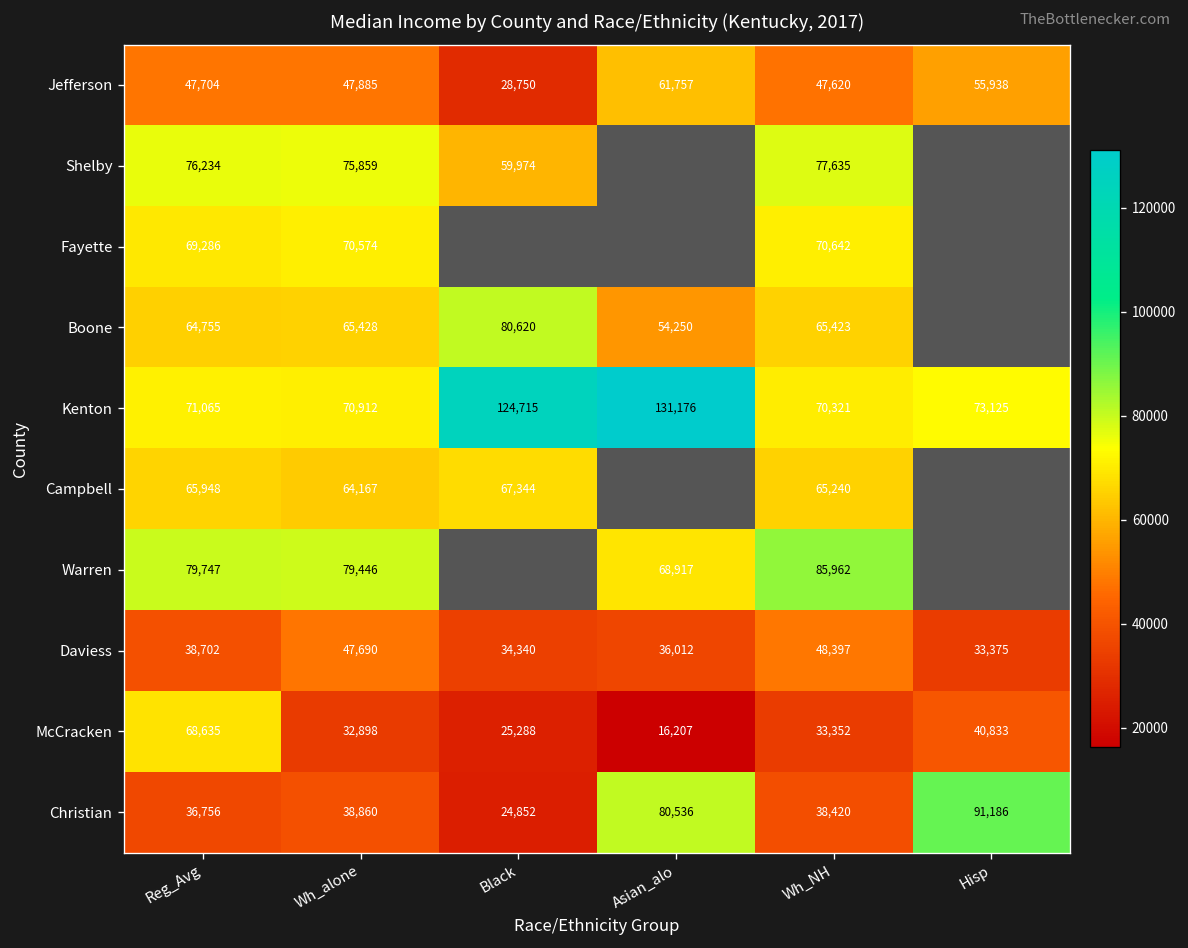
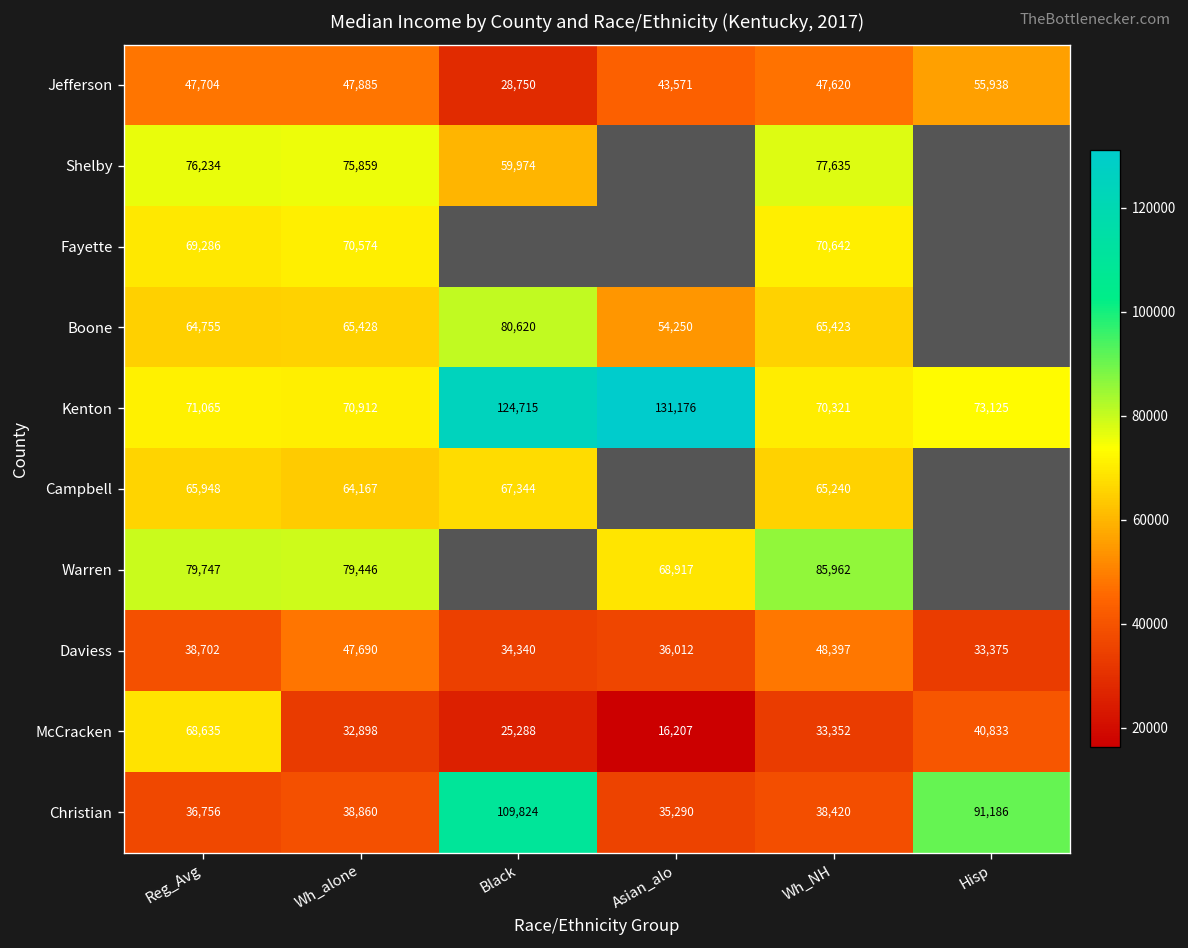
  {
    "Jefferson": {
      "Reg_Avg": "47,704",
      "Wh_alone": "47,885",
      "Black": "28,750",
-     "Asian_alo": "61,757",
+     "Asian_alo": "43,571",
      "Wh_NH": "47,620",
      "Hisp": "55,938"
    },
    "Shelby": {
      "Reg_Avg": "76,234",
      "Wh_alone": "75,859",
      "Black": "59,974",
      "Wh_NH": "77,635"
    },
    "Fayette": {
      "Reg_Avg": "69,286",
      "Wh_alone": "70,574",
      "Wh_NH": "70,642"
    },
    "Boone": {
      "Reg_Avg": "64,755",
      "Wh_alone": "65,428",
      "Black": "80,620",
      "Asian_alo": "54,250",
      "Wh_NH": "65,423"
    },
    "Kenton": {
      "Reg_Avg": "71,065",
      "Wh_alone": "70,912",
      "Black": "124,715",
      "Asian_alo": "131,176",
      "Wh_NH": "70,321",
      "Hisp": "73,125"
    },
    "Campbell": {
      "Reg_Avg": "65,948",
      "Wh_alone": "64,167",
      "Black": "67,344",
      "Wh_NH": "65,240"
    },
    "Warren": {
      "Reg_Avg": "79,747",
      "Wh_alone": "79,446",
      "Asian_alo": "68,917",
      "Wh_NH": "85,962"
    },
    "Daviess": {
      "Reg_Avg": "38,702",
      "Wh_alone": "47,690",
      "Black": "34,340",
      "Asian_alo": "36,012",
      "Wh_NH": "48,397",
      "Hisp": "33,375"
    },
    "McCracken": {
      "Reg_Avg": "68,635",
      "Wh_alone": "32,898",
      "Black": "25,288",
      "Asian_alo": "16,207",
      "Wh_NH": "33,352",
      "Hisp": "40,833"
    },
    "Christian": {
      "Reg_Avg": "36,756",
      "Wh_alone": "38,860",
-     "Black": "24,852",
-     "Asian_alo": "80,536",
+     "Black": "109,824",
+     "Asian_alo": "35,290",
      "Wh_NH": "38,420",
      "Hisp": "91,186"
    }
  }
